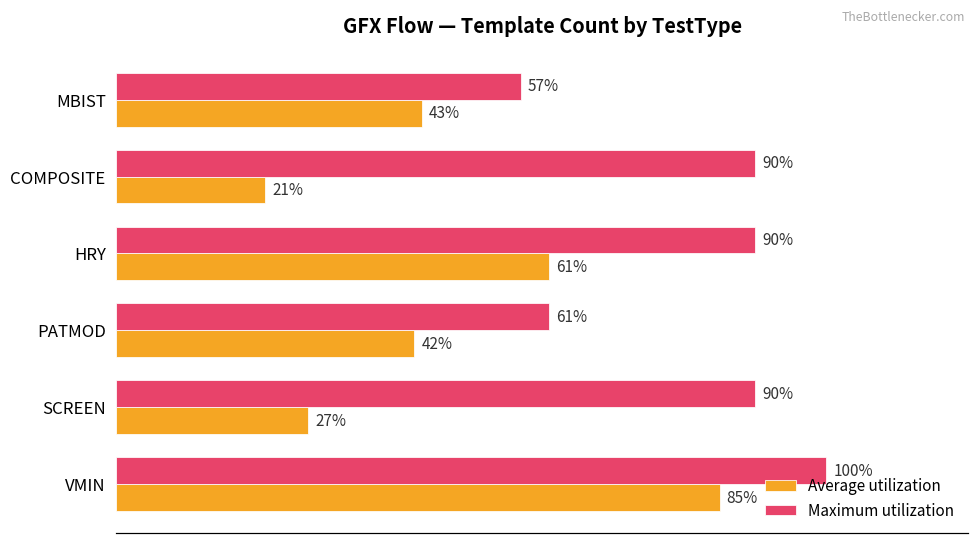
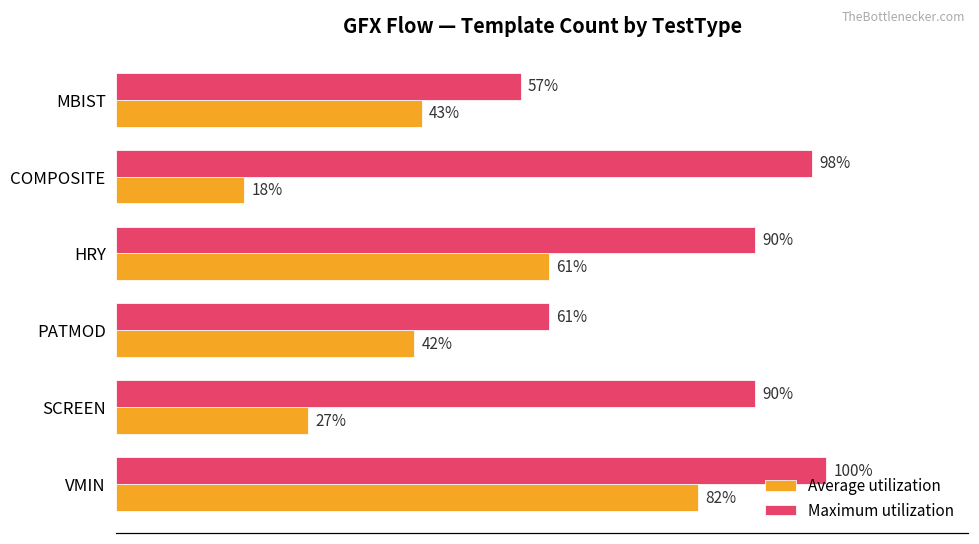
  {
    "Average utilization": {
      "MBIST": "43%",
-     "COMPOSITE": "21%",
+     "COMPOSITE": "18%",
      "HRY": "61%",
      "PATMOD": "42%",
      "SCREEN": "27%",
-     "VMIN": "85%"
+     "VMIN": "82%"
    },
    "Maximum utilization": {
      "MBIST": "57%",
-     "COMPOSITE": "90%",
+     "COMPOSITE": "98%",
      "HRY": "90%",
      "PATMOD": "61%",
      "SCREEN": "90%",
      "VMIN": "100%"
    }
  }
